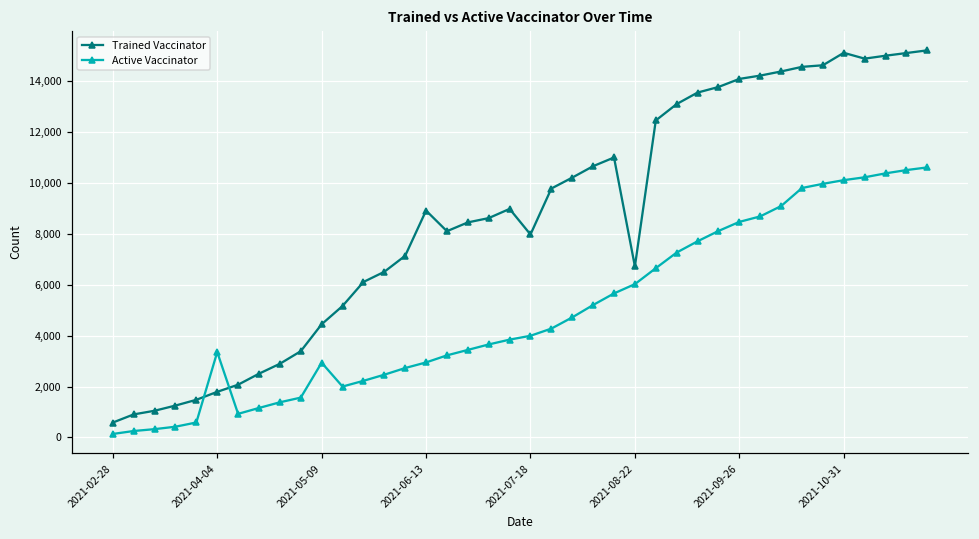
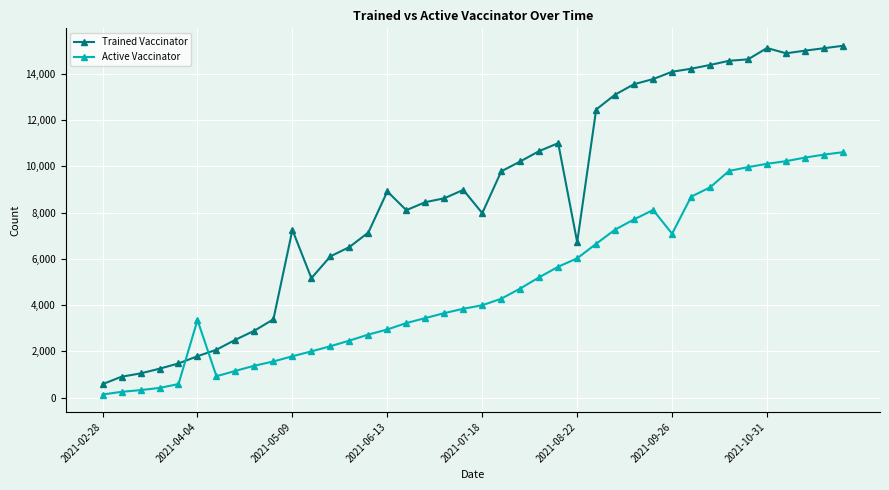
  {
    "Trained Vaccinator": {
      "2021-02-28": "600",
      "2021-04-04": "1,800",
-     "2021-05-09": "4,400",
+     "2021-05-09": "7,300",
      "2021-06-13": "8,900",
      "2021-07-18": "8,000",
      "2021-08-22": "6,700",
      "2021-09-26": "14,100",
      "2021-10-31": "15,100"
    },
    "Active Vaccinator": {
      "2021-02-28": "100",
      "2021-04-04": "3,400",
-     "2021-05-09": "2,900",
+     "2021-05-09": "1,800",
      "2021-06-13": "2,900",
      "2021-07-18": "4,000",
      "2021-08-22": "6,000",
-     "2021-09-26": "8,500",
+     "2021-09-26": "7,100",
      "2021-10-31": "10,100"
    }
  }
